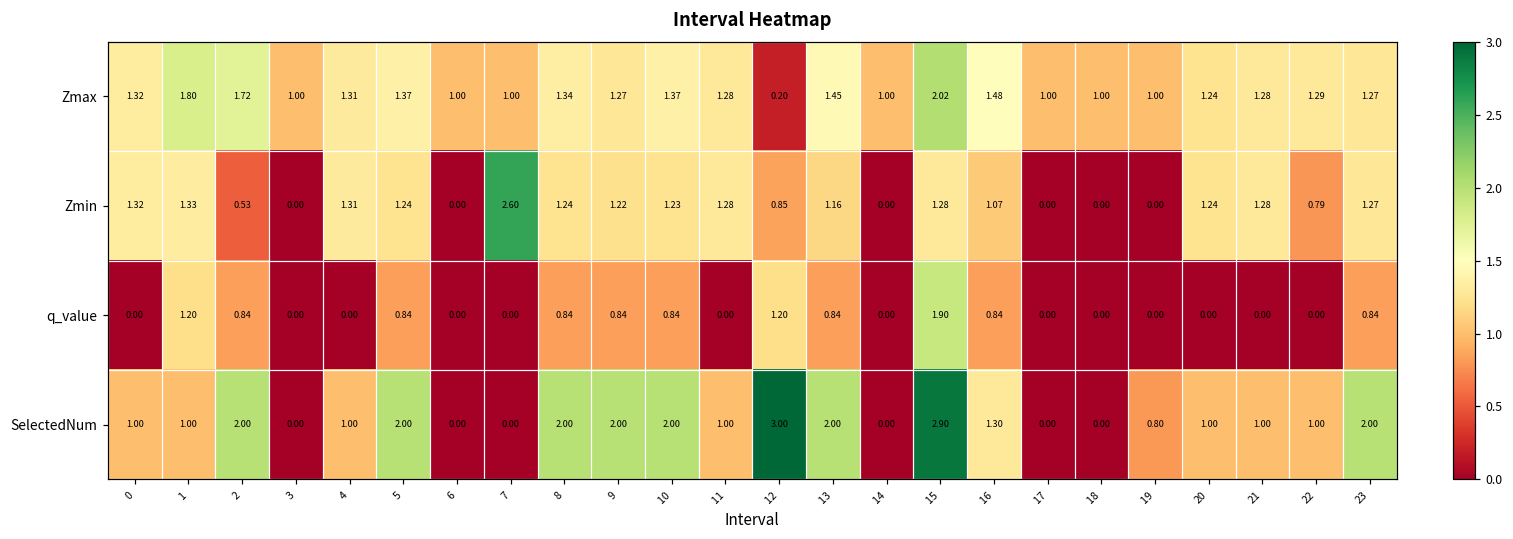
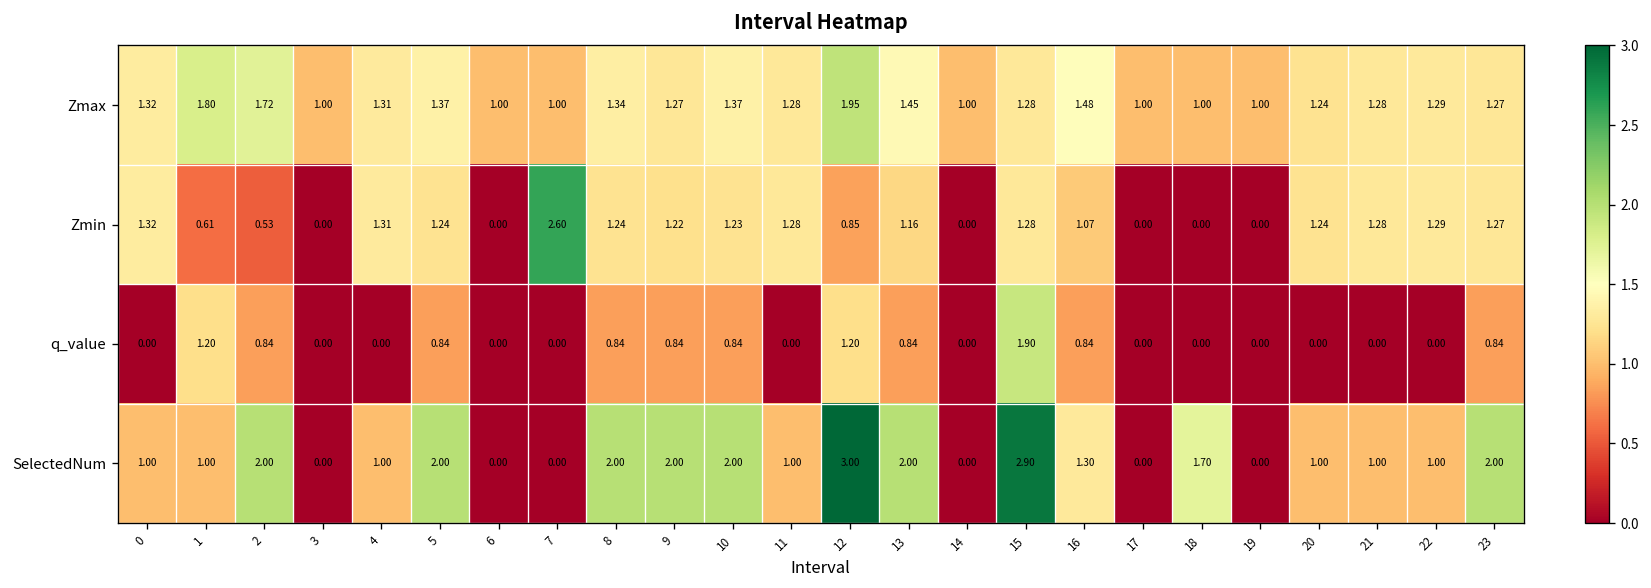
  {
    "Zmax": {
      "0": 1.32,
      "1": 1.80,
      "2": 1.72,
      "3": 1.00,
      "4": 1.31,
      "5": 1.37,
      "6": 1.00,
      "7": 1.00,
      "8": 1.34,
      "9": 1.27,
      "10": 1.37,
      "11": 1.28,
-     "12": 0.20,
+     "12": 1.95,
      "13": 1.45,
      "14": 1.00,
-     "15": 2.02,
+     "15": 1.28,
      "16": 1.48,
      "17": 1.00,
      "18": 1.00,
      "19": 1.00,
      "20": 1.24,
      "21": 1.28,
      "22": 1.29,
      "23": 1.27
    },
    "Zmin": {
      "0": 1.32,
-     "1": 1.33,
+     "1": 0.61,
      "2": 0.53,
      "3": 0.00,
      "4": 1.31,
      "5": 1.24,
      "6": 0.00,
      "7": 2.60,
      "8": 1.24,
      "9": 1.22,
      "10": 1.23,
      "11": 1.28,
      "12": 0.85,
      "13": 1.16,
      "14": 0.00,
      "15": 1.28,
      "16": 1.07,
      "17": 0.00,
      "18": 0.00,
      "19": 0.00,
      "20": 1.24,
      "21": 1.28,
-     "22": 0.79,
+     "22": 1.29,
      "23": 1.27
    },
    "q_value": {
      "0": 0.00,
      "1": 1.20,
      "2": 0.84,
      "3": 0.00,
      "4": 0.00,
      "5": 0.84,
      "6": 0.00,
      "7": 0.00,
      "8": 0.84,
      "9": 0.84,
      "10": 0.84,
      "11": 0.00,
      "12": 1.20,
      "13": 0.84,
      "14": 0.00,
      "15": 1.90,
      "16": 0.84,
      "17": 0.00,
      "18": 0.00,
      "19": 0.00,
      "20": 0.00,
      "21": 0.00,
      "22": 0.00,
      "23": 0.84
    },
    "SelectedNum": {
      "0": 1.00,
      "1": 1.00,
      "2": 2.00,
      "3": 0.00,
      "4": 1.00,
      "5": 2.00,
      "6": 0.00,
      "7": 0.00,
      "8": 2.00,
      "9": 2.00,
      "10": 2.00,
      "11": 1.00,
      "12": 3.00,
      "13": 2.00,
      "14": 0.00,
      "15": 2.90,
      "16": 1.30,
      "17": 0.00,
-     "18": 0.00,
-     "19": 0.80,
+     "18": 1.70,
+     "19": 0.00,
      "20": 1.00,
      "21": 1.00,
      "22": 1.00,
      "23": 2.00
    }
  }
